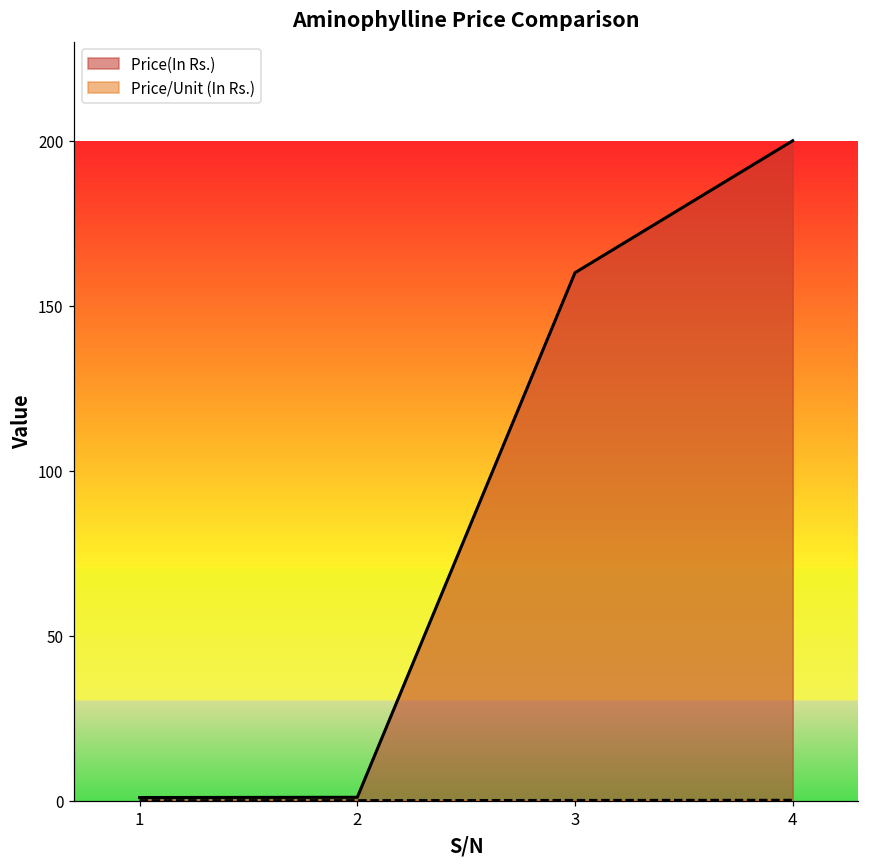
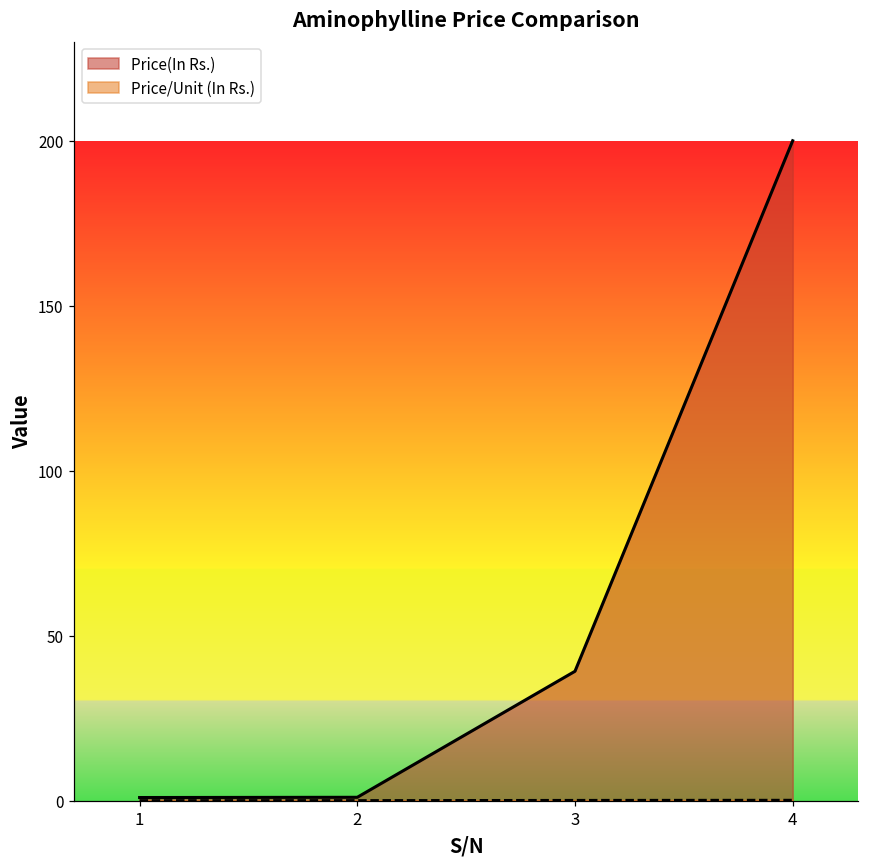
  {
    "Price(In Rs.)": {
      "1": 1,
      "2": 1,
-     "3": 160,
+     "3": 39,
      "4": 200
    },
    "Price/Unit (In Rs.)": {
      "1": 0,
      "2": 0,
      "3": 0,
      "4": 0
    }
  }
